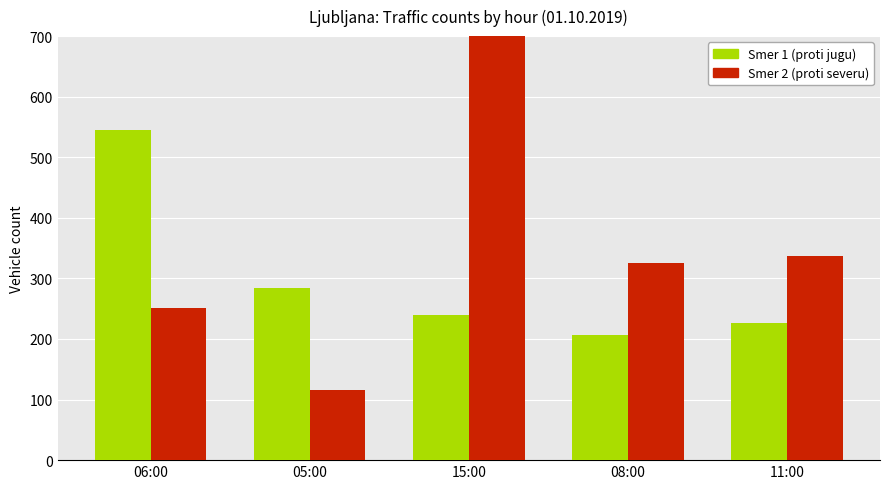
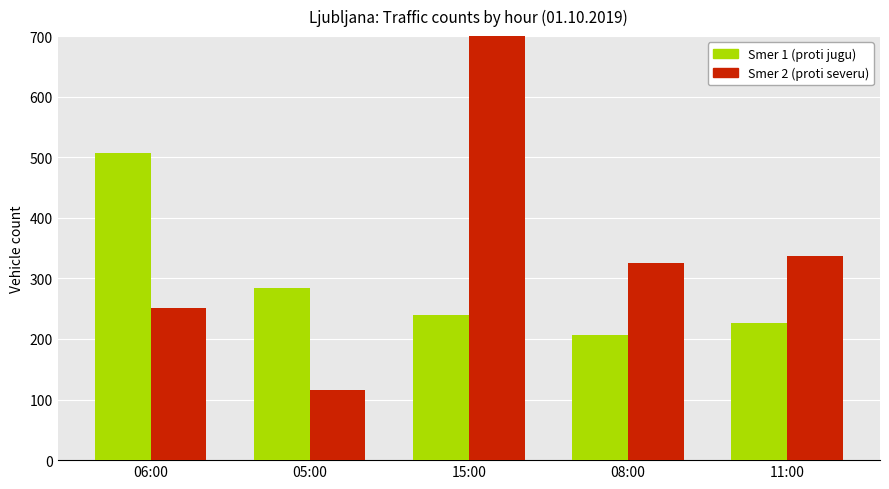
  {
    "Smer 1 (proti jugu)": {
-     "06:00": 550,
+     "06:00": 510,
      "05:00": 280,
      "15:00": 240,
      "08:00": 210,
      "11:00": 230
    },
    "Smer 2 (proti severu)": {
      "06:00": 250,
      "05:00": 120,
      "08:00": 330,
      "11:00": 340
    }
  }
